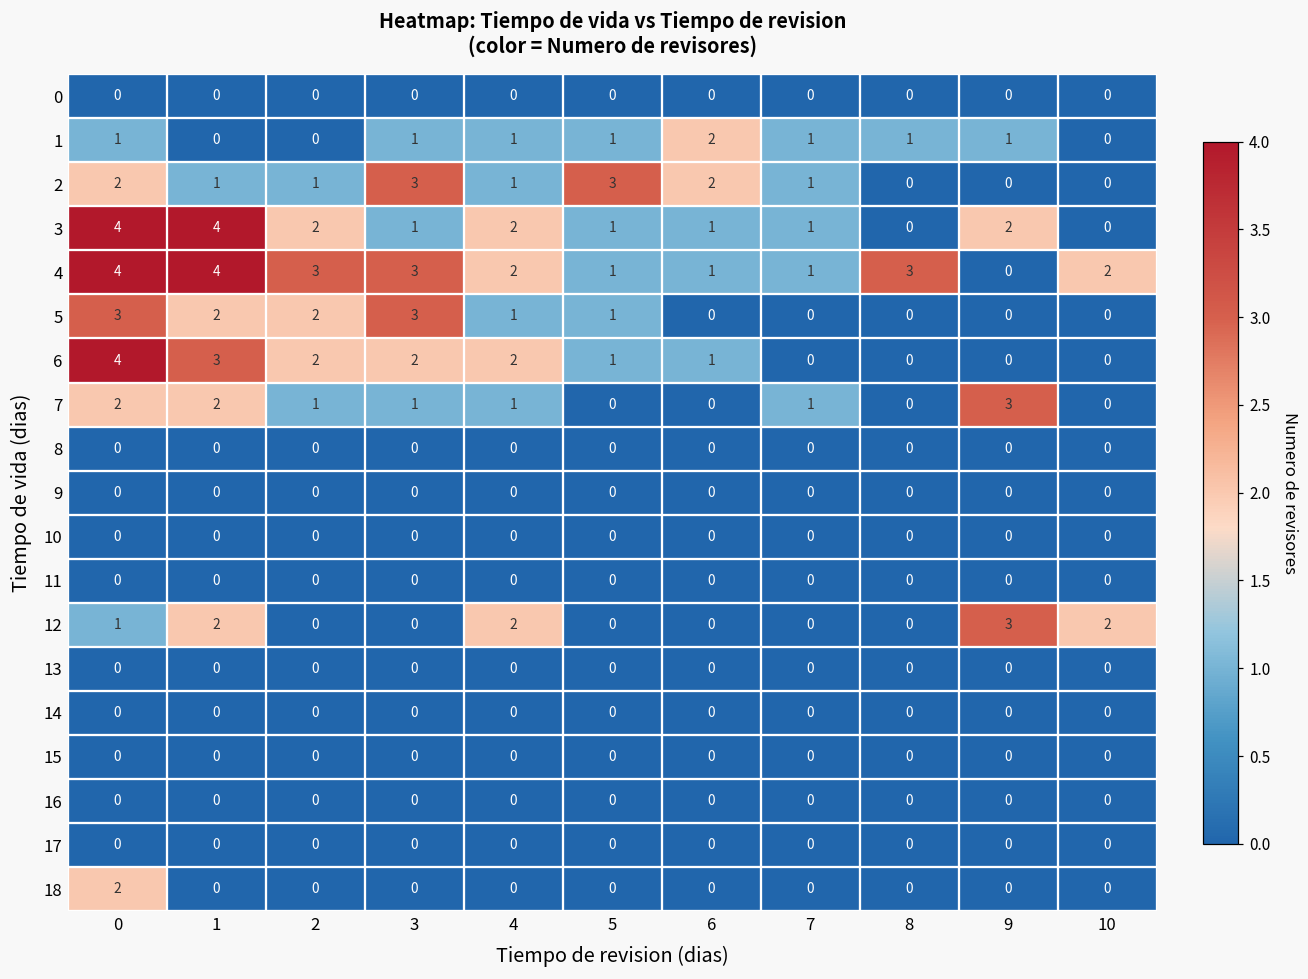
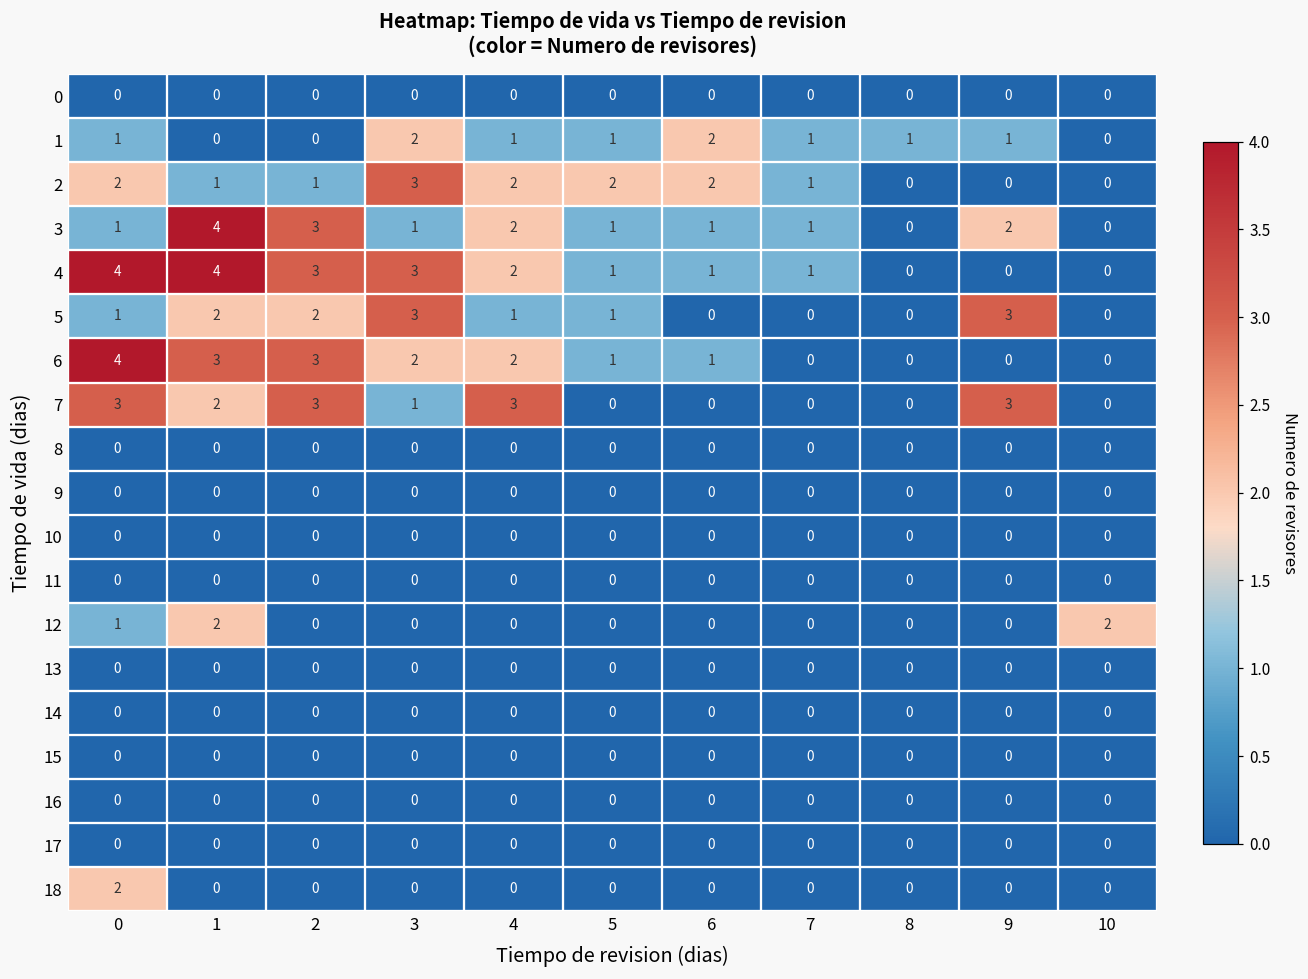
  {
    "1": {
      "0": 1,
      "1": 0,
      "2": 0,
-     "3": 1,
+     "3": 2,
      "4": 1,
      "5": 1,
      "6": 2,
      "7": 1,
      "8": 1,
      "9": 1,
      "10": 0
    },
    "2": {
      "0": 2,
      "1": 1,
      "2": 1,
      "3": 3,
-     "4": 1,
-     "5": 3,
+     "4": 2,
+     "5": 2,
      "6": 2,
      "7": 1,
      "8": 0,
      "9": 0,
      "10": 0
    },
    "3": {
-     "0": 4,
+     "0": 1,
      "1": 4,
-     "2": 2,
+     "2": 3,
      "3": 1,
      "4": 2,
      "5": 1,
      "6": 1,
      "7": 1,
      "8": 0,
      "9": 2,
      "10": 0
    },
    "4": {
      "0": 4,
      "1": 4,
      "2": 3,
      "3": 3,
      "4": 2,
      "5": 1,
      "6": 1,
      "7": 1,
-     "8": 3,
+     "8": 0,
      "9": 0,
-     "10": 2
+     "10": 0
    },
    "5": {
-     "0": 3,
+     "0": 1,
      "1": 2,
      "2": 2,
      "3": 3,
      "4": 1,
      "5": 1,
      "6": 0,
      "7": 0,
      "8": 0,
-     "9": 0,
+     "9": 3,
      "10": 0
    },
    "6": {
      "0": 4,
      "1": 3,
-     "2": 2,
+     "2": 3,
      "3": 2,
      "4": 2,
      "5": 1,
      "6": 1,
      "7": 0,
      "8": 0,
      "9": 0,
      "10": 0
    },
    "7": {
-     "0": 2,
+     "0": 3,
      "1": 2,
-     "2": 1,
+     "2": 3,
      "3": 1,
-     "4": 1,
+     "4": 3,
      "5": 0,
      "6": 0,
-     "7": 1,
+     "7": 0,
      "8": 0,
      "9": 3,
      "10": 0
    },
    "12": {
      "0": 1,
      "1": 2,
      "2": 0,
      "3": 0,
-     "4": 2,
+     "4": 0,
      "5": 0,
      "6": 0,
      "7": 0,
      "8": 0,
-     "9": 3,
+     "9": 0,
      "10": 2
    }
  }
